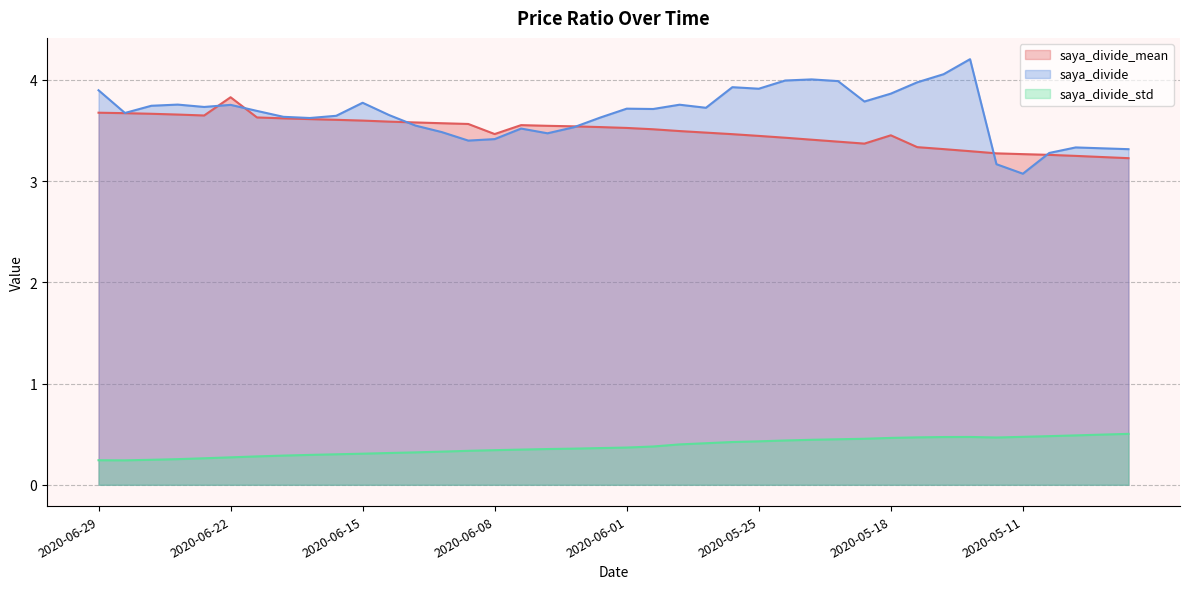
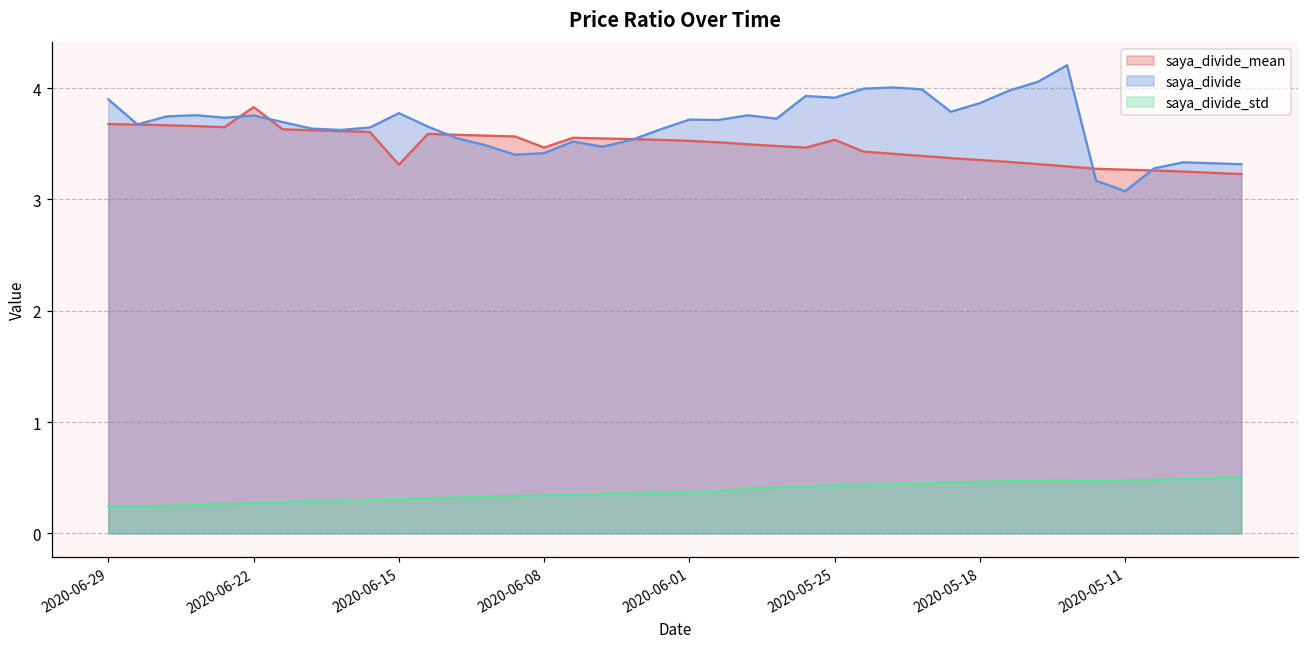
  {
    "saya_divide_mean": {
      "2020-06-29": 3.68,
      "2020-06-22": 3.83,
-     "2020-06-15": 3.60,
+     "2020-06-15": 3.31,
      "2020-06-08": 3.47,
      "2020-06-01": 3.53,
-     "2020-05-25": 3.45,
-     "2020-05-18": 3.45,
+     "2020-05-25": 3.53,
+     "2020-05-18": 3.35,
      "2020-05-11": 3.27
    }
  }
